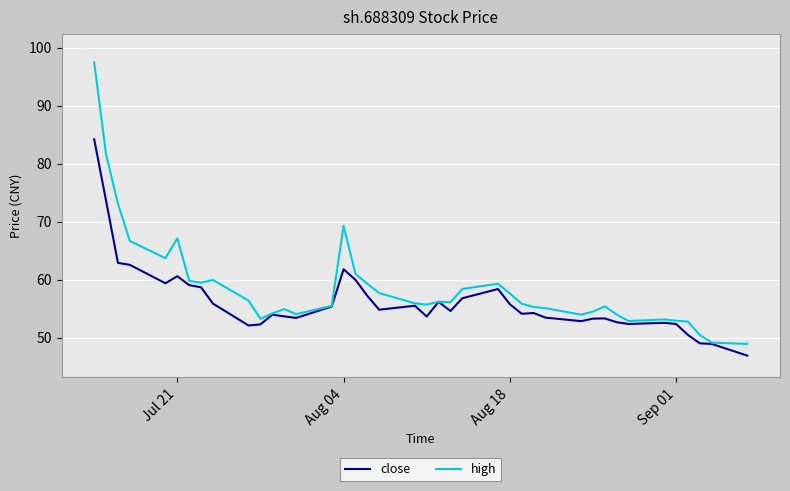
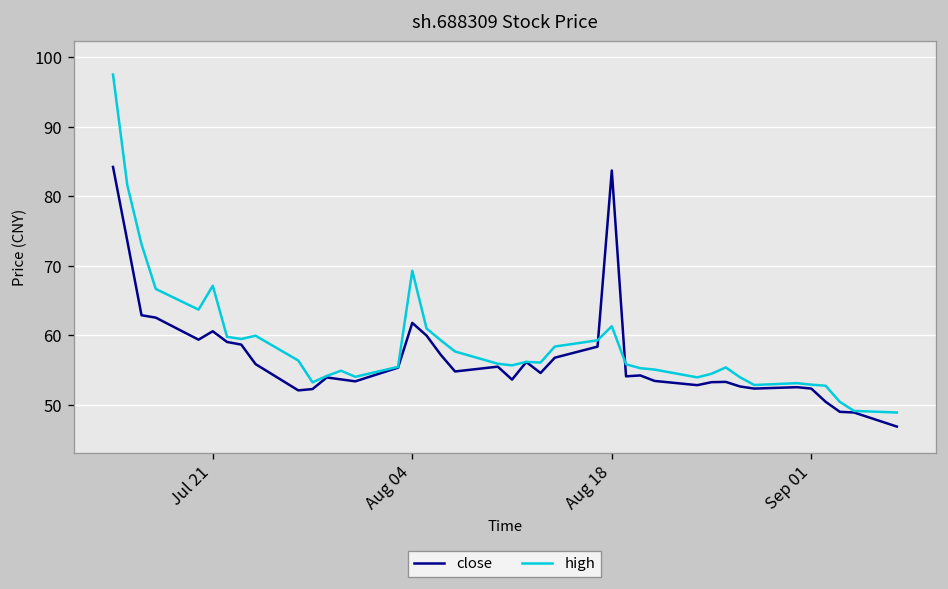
  {
    "close": {
      "Jul 21": 61,
      "Aug 04": 62,
-     "Aug 18": 56,
+     "Aug 18": 84,
      "Sep 01": 52
    },
    "high": {
      "Jul 21": 67,
      "Aug 04": 69,
-     "Aug 18": 58,
+     "Aug 18": 61,
      "Sep 01": 53
    }
  }
